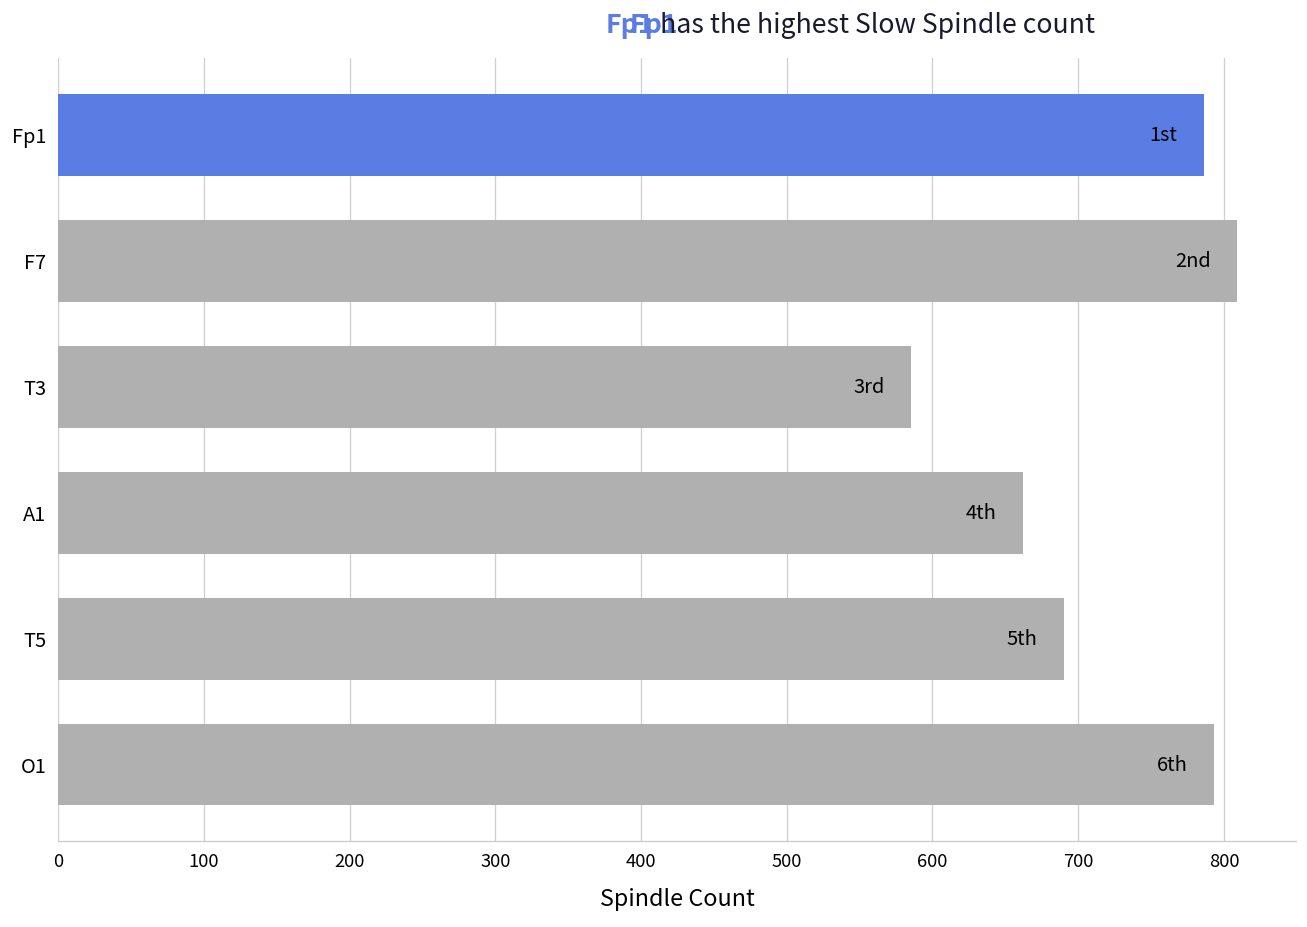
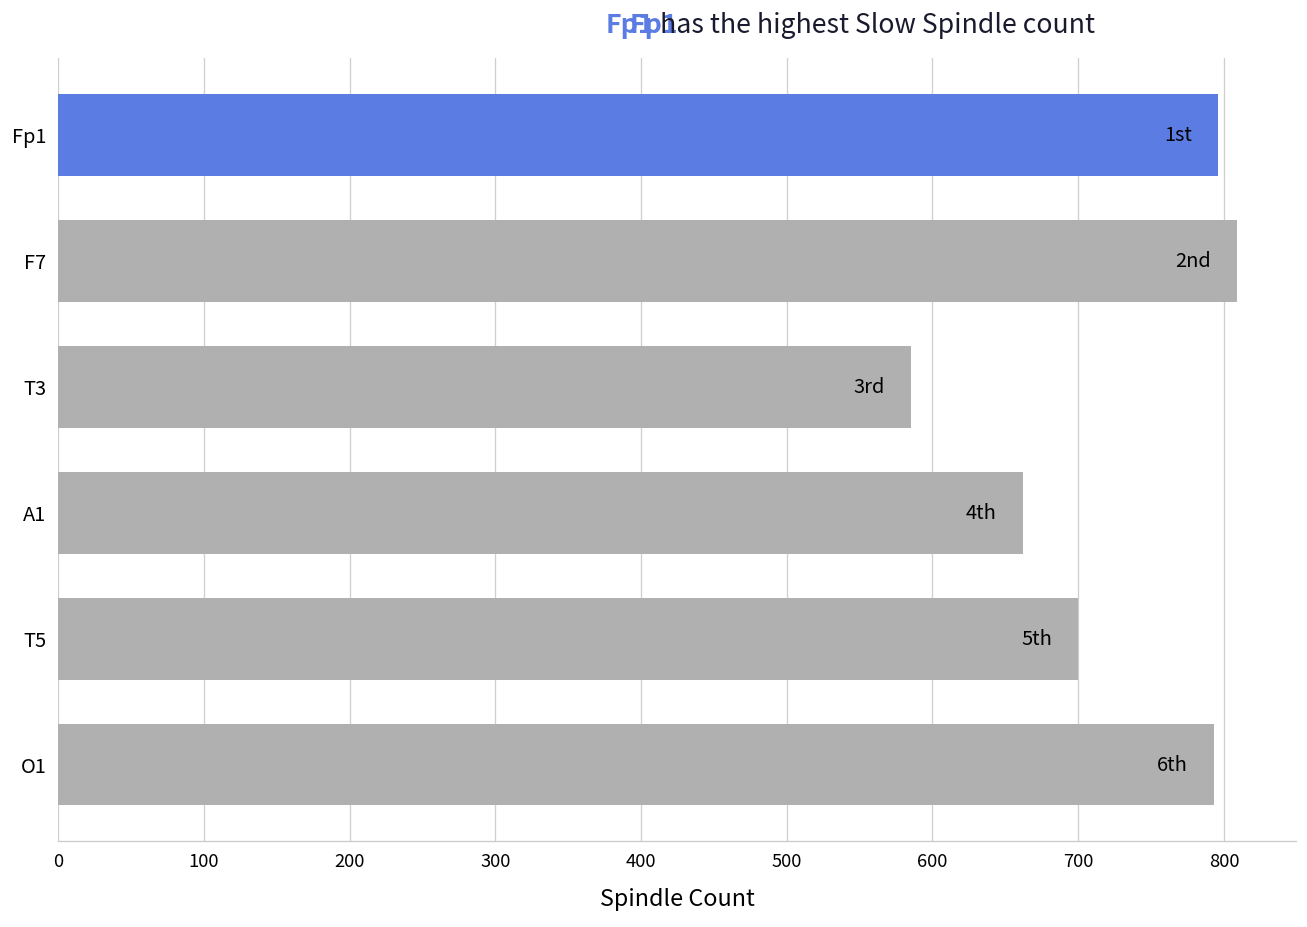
  {
-   "Fp1": 786,
-   "T5": 690
+   "Fp1": 796,
+   "T5": 700
  }
